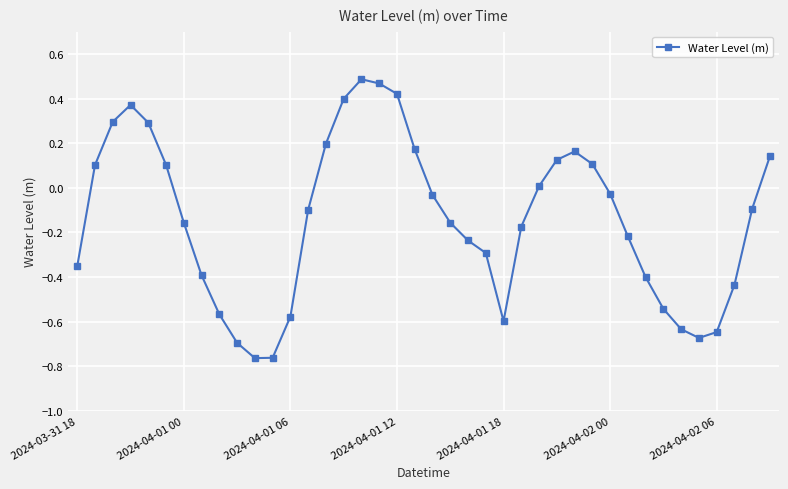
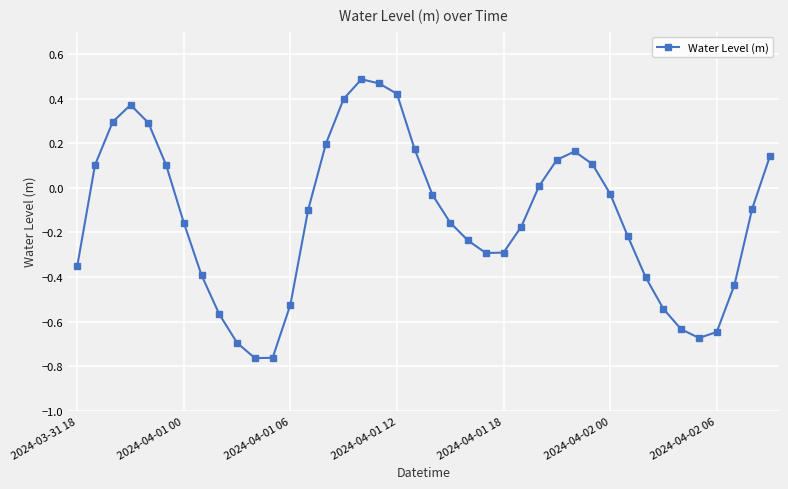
  {
    "2024-03-31 18": -0.35,
    "2024-04-01 00": -0.16,
-   "2024-04-01 06": -0.58,
+   "2024-04-01 06": -0.52,
    "2024-04-01 12": 0.42,
-   "2024-04-01 18": -0.60,
+   "2024-04-01 18": -0.29,
    "2024-04-02 00": -0.03,
    "2024-04-02 06": -0.65
  }
